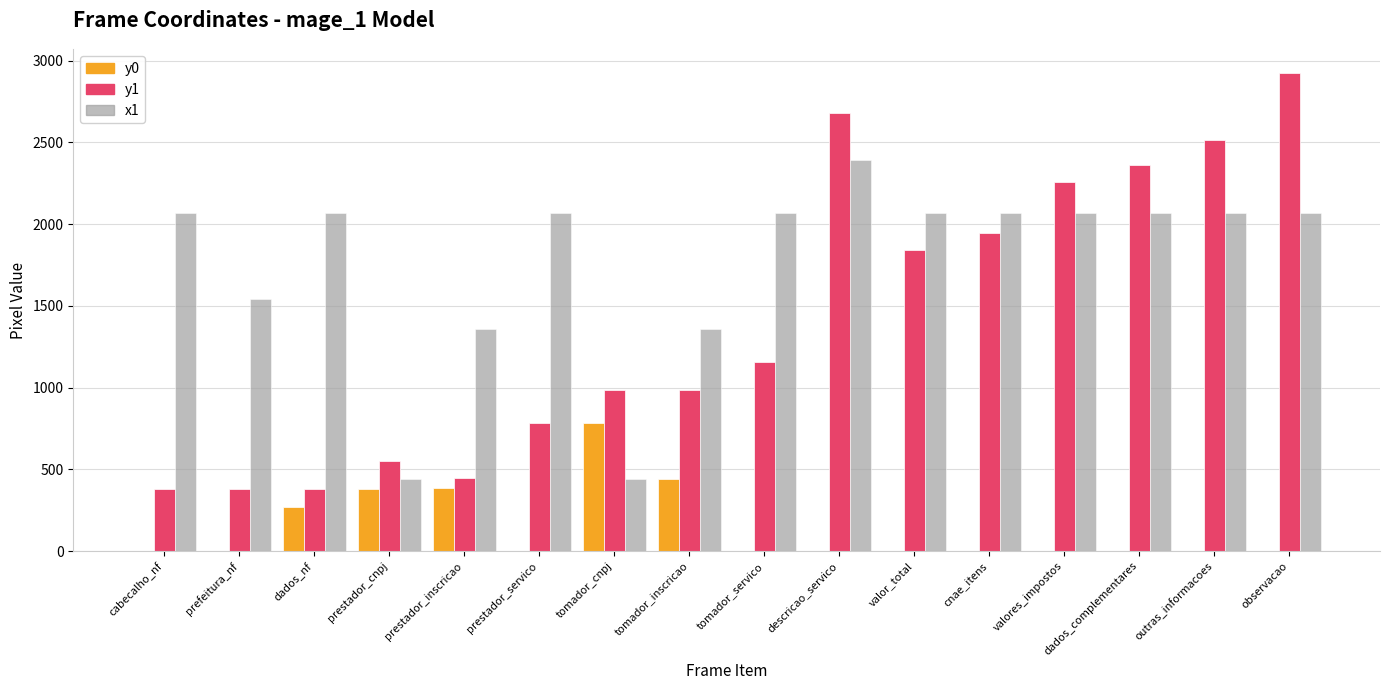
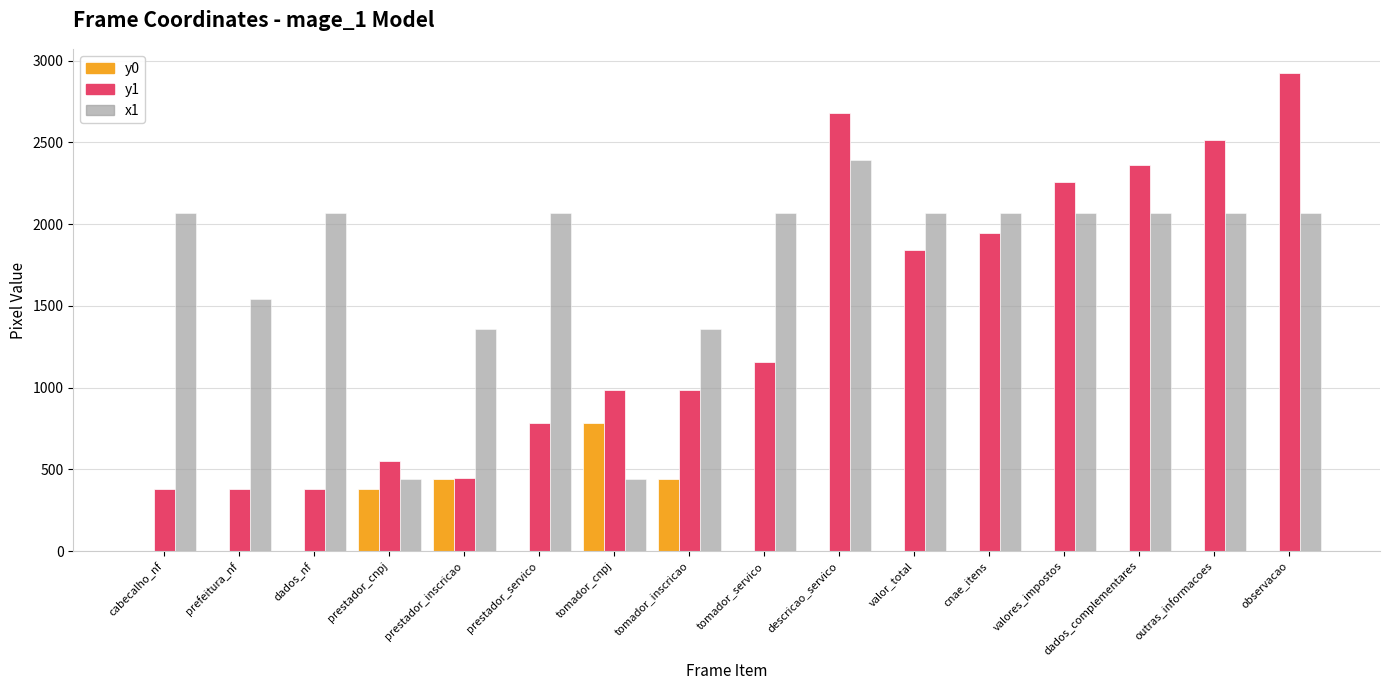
  {
    "y0": {
      "cabecalho_nf": 0,
      "prefeitura_nf": 0,
-     "dados_nf": 270,
+     "dados_nf": 0,
      "prestador_cnpj": 380,
-     "prestador_inscricao": 380,
+     "prestador_inscricao": 440,
      "prestador_servico": 0,
      "tomador_cnpj": 790,
      "tomador_inscricao": 440,
      "tomador_servico": 0,
      "descricao_servico": 0,
      "valor_total": 0,
      "cnae_itens": 0,
      "valores_impostos": 0,
      "dados_complementares": 0,
      "outras_informacoes": 0,
      "observacao": 0
    },
    "y1": {
      "cabecalho_nf": 380,
      "prefeitura_nf": 380,
      "dados_nf": 380,
      "prestador_cnpj": 550,
      "prestador_inscricao": 450,
      "prestador_servico": 790,
      "tomador_cnpj": 980,
      "tomador_inscricao": 980,
      "tomador_servico": 1150,
      "descricao_servico": 2680,
      "valor_total": 1840,
      "cnae_itens": 1940,
      "valores_impostos": 2260,
      "dados_complementares": 2360,
      "outras_informacoes": 2510,
      "observacao": 2920
    },
    "x1": {
      "cabecalho_nf": 2070,
      "prefeitura_nf": 1540,
      "dados_nf": 2070,
      "prestador_cnpj": 440,
      "prestador_inscricao": 1360,
      "prestador_servico": 2070,
      "tomador_cnpj": 440,
      "tomador_inscricao": 1360,
      "tomador_servico": 2070,
      "descricao_servico": 2390,
      "valor_total": 2070,
      "cnae_itens": 2070,
      "valores_impostos": 2070,
      "dados_complementares": 2070,
      "outras_informacoes": 2070,
      "observacao": 2070
    }
  }
